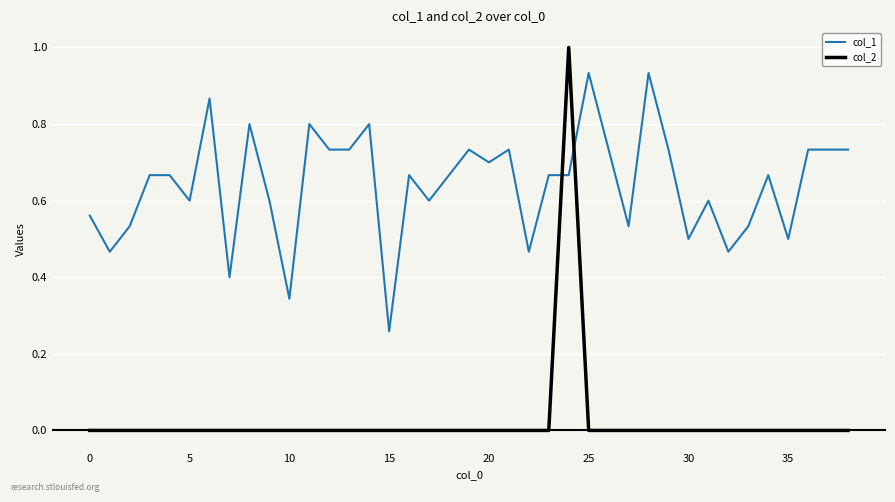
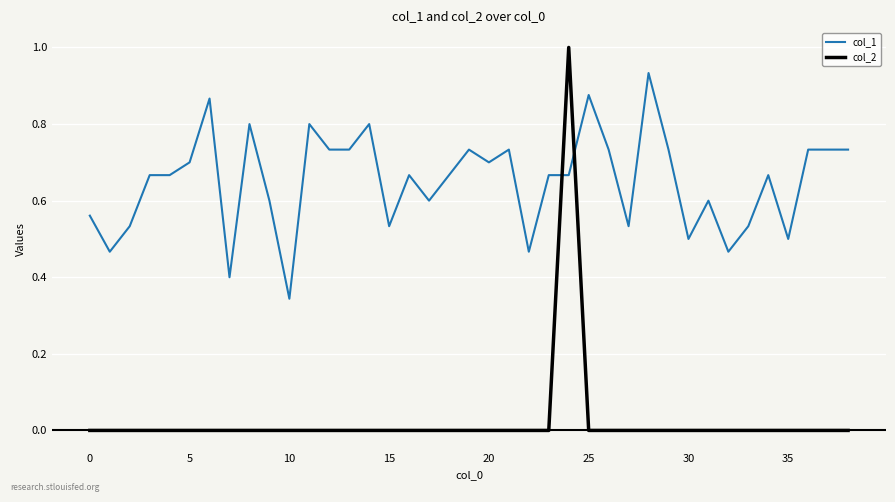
  {
    "col_1": {
      "0": 0.56,
-     "5": 0.6,
+     "5": 0.7,
      "10": 0.34,
-     "15": 0.26,
+     "15": 0.53,
      "20": 0.70,
-     "25": 0.93,
+     "25": 0.88,
      "30": 0.50,
      "35": 0.50
    },
    "col_2": {
      "0": 0.00,
      "5": 0.00,
      "10": 0.00,
      "15": 0.00,
      "20": 0.00,
      "25": 0.00,
      "30": 0.00,
      "35": 0.00
    }
  }
